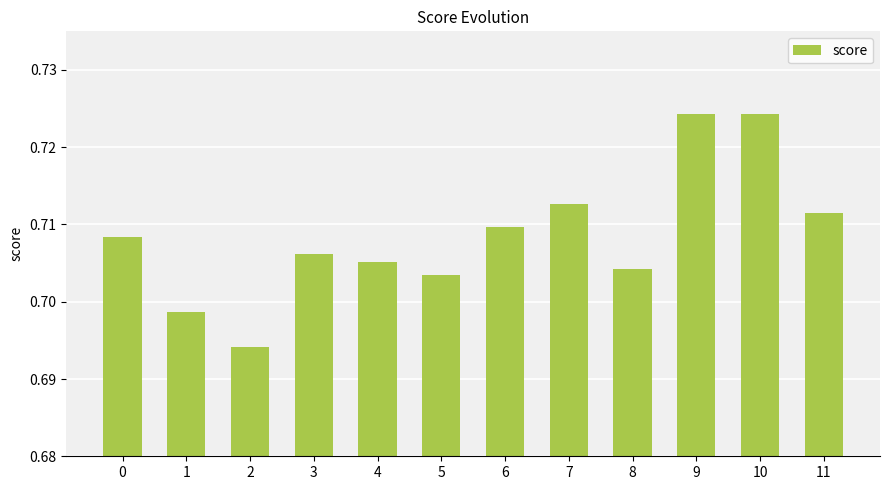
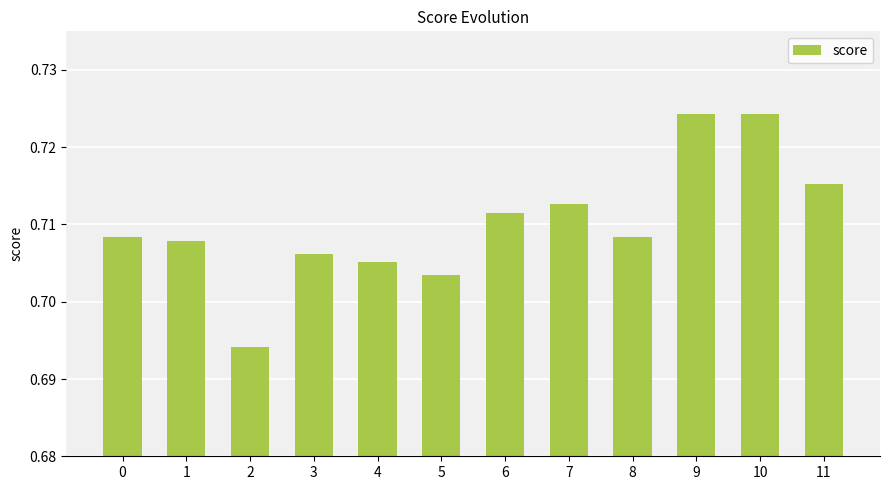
  {
    "0": 0.708,
-   "1": 0.699,
+   "1": 0.708,
    "2": 0.694,
    "3": 0.706,
    "4": 0.705,
    "5": 0.703,
-   "6": 0.710,
+   "6": 0.712,
    "7": 0.713,
-   "8": 0.704,
+   "8": 0.708,
    "9": 0.724,
    "10": 0.724,
-   "11": 0.712
+   "11": 0.715
  }
